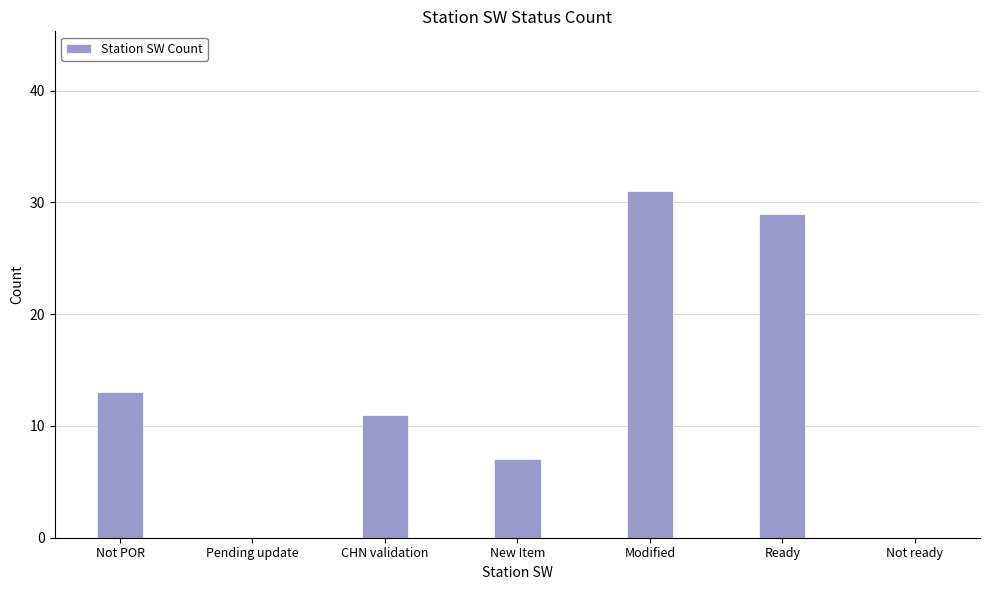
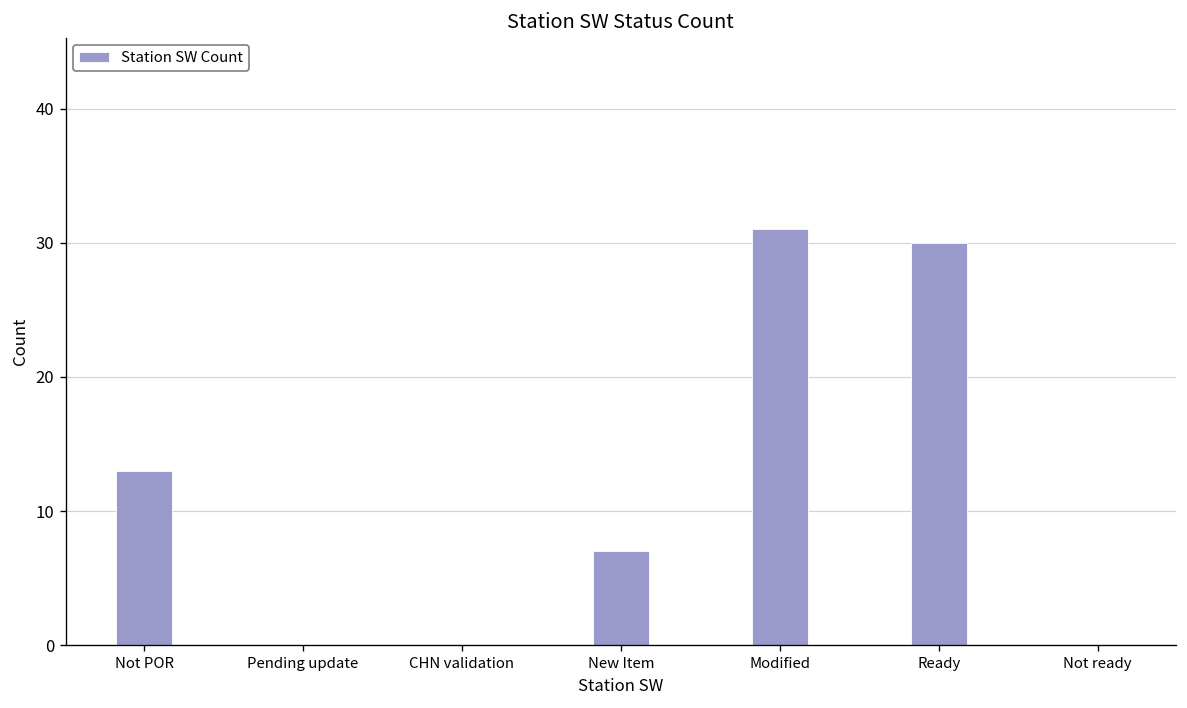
  {
    "Not POR": 13,
    "Pending update": 0,
-   "CHN validation": 11,
+   "CHN validation": 0,
    "New Item": 7,
    "Modified": 31,
-   "Ready": 29,
+   "Ready": 30,
    "Not ready": 0
  }
